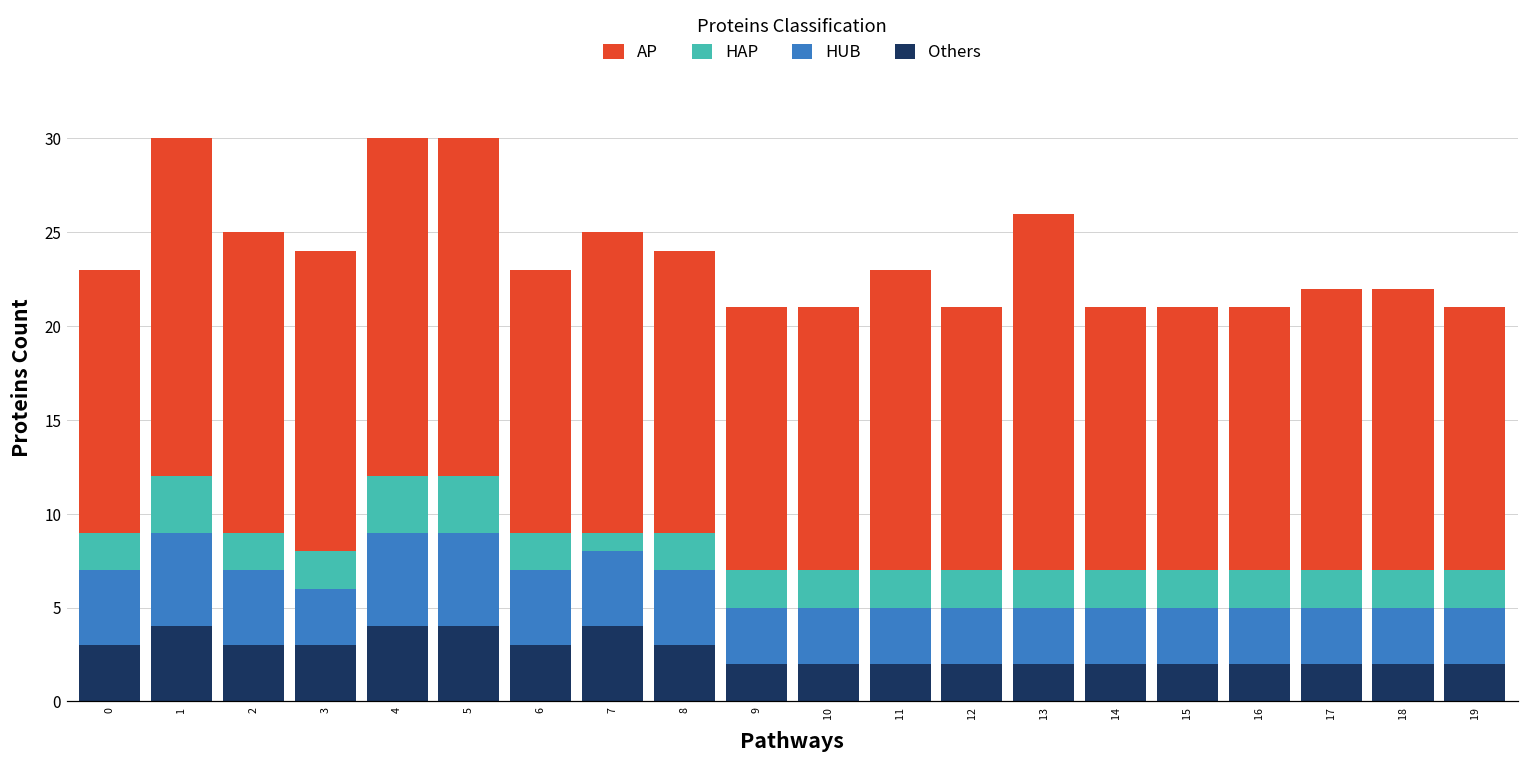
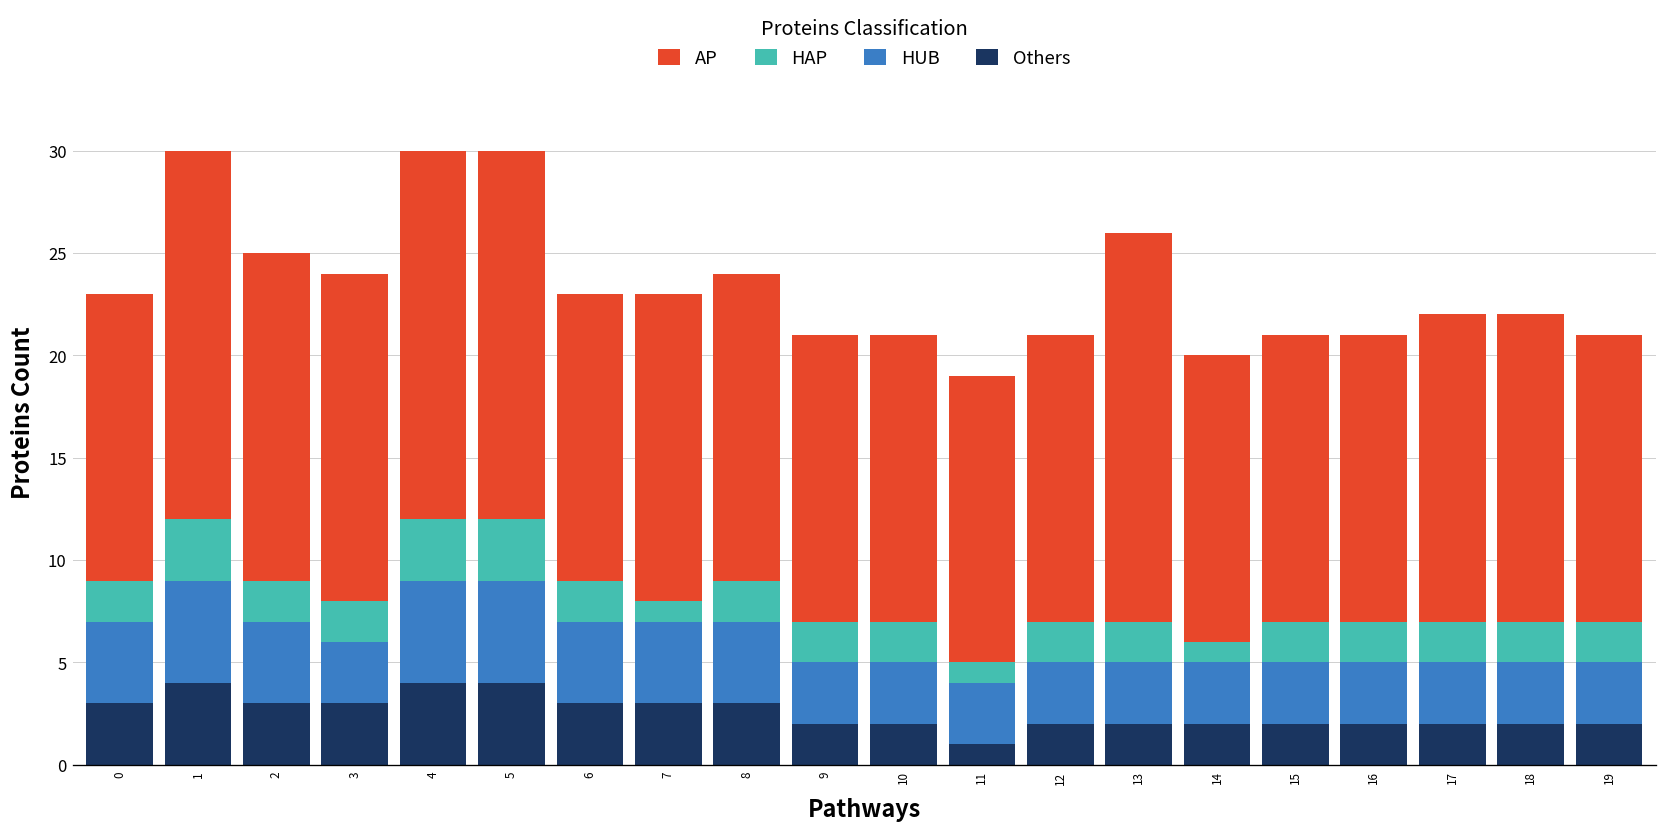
  {
    "Others": {
      "0": 3,
      "1": 4,
      "2": 3,
      "3": 3,
      "4": 4,
      "5": 4,
      "6": 3,
-     "7": 4,
+     "7": 3,
      "8": 3,
      "9": 2,
      "10": 2,
-     "11": 2,
+     "11": 1,
      "12": 2,
      "13": 2,
      "14": 2,
      "15": 2,
      "16": 2,
      "17": 2,
      "18": 2,
      "19": 2
    },
    "HUB": {
      "0": 4,
      "1": 5,
      "2": 4,
      "3": 3,
      "4": 5,
      "5": 5,
      "6": 4,
      "7": 4,
      "8": 4,
      "9": 3,
      "10": 3,
      "11": 3,
      "12": 3,
      "13": 3,
      "14": 3,
      "15": 3,
      "16": 3,
      "17": 3,
      "18": 3,
      "19": 3
    },
    "HAP": {
      "0": 2,
      "1": 3,
      "2": 2,
      "3": 2,
      "4": 3,
      "5": 3,
      "6": 2,
      "7": 1,
      "8": 2,
      "9": 2,
      "10": 2,
-     "11": 2,
+     "11": 1,
      "12": 2,
      "13": 2,
-     "14": 2,
+     "14": 1,
      "15": 2,
      "16": 2,
      "17": 2,
      "18": 2,
      "19": 2
    },
    "AP": {
      "0": 14,
      "1": 18,
      "2": 16,
      "3": 16,
      "4": 18,
      "5": 18,
      "6": 14,
-     "7": 16,
+     "7": 15,
      "8": 15,
      "9": 14,
      "10": 14,
-     "11": 16,
+     "11": 14,
      "12": 14,
      "13": 19,
      "14": 14,
      "15": 14,
      "16": 14,
      "17": 15,
      "18": 15,
      "19": 14
    }
  }
